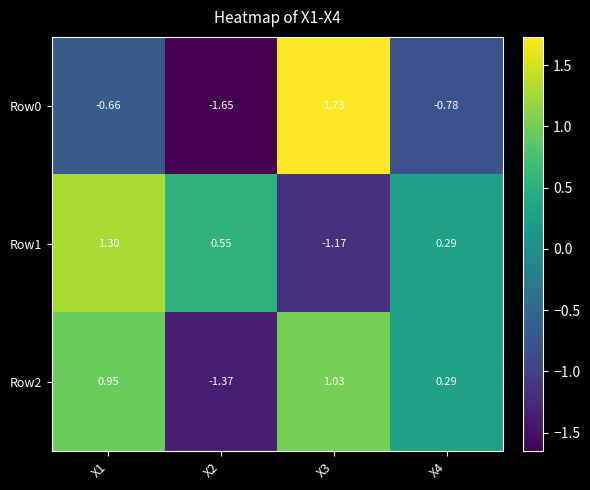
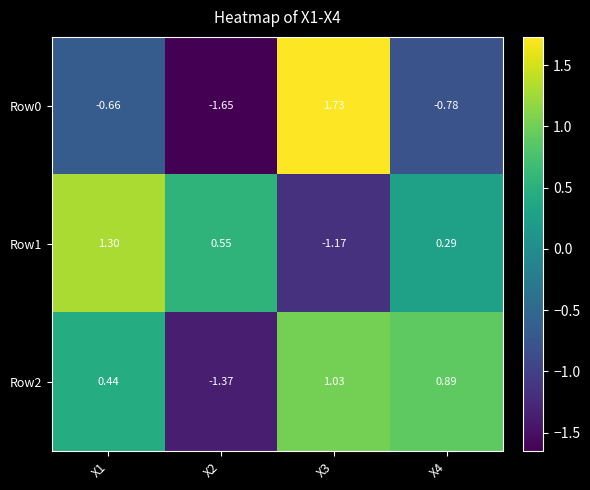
  {
    "Row0": {
      "X1": -0.66,
      "X2": -1.65,
      "X3": 1.73,
      "X4": -0.78
    },
    "Row1": {
      "X1": 1.30,
      "X2": 0.55,
      "X3": -1.17,
      "X4": 0.29
    },
    "Row2": {
-     "X1": 0.95,
+     "X1": 0.44,
      "X2": -1.37,
      "X3": 1.03,
-     "X4": 0.29
+     "X4": 0.89
    }
  }
